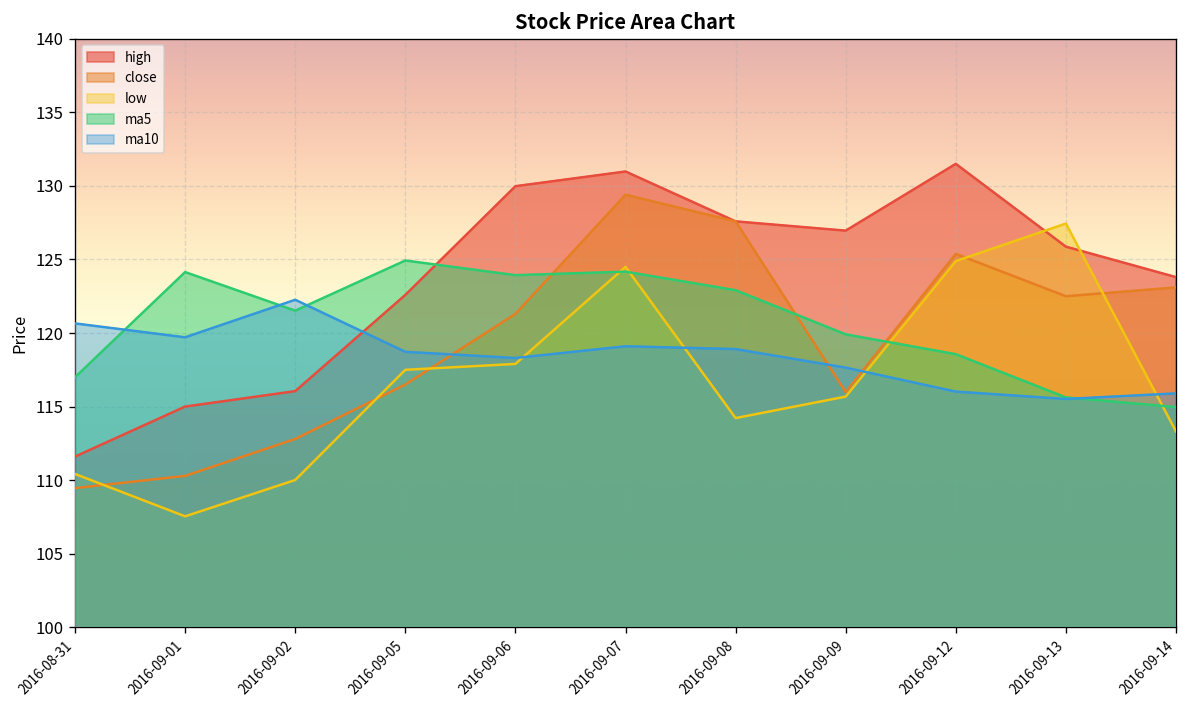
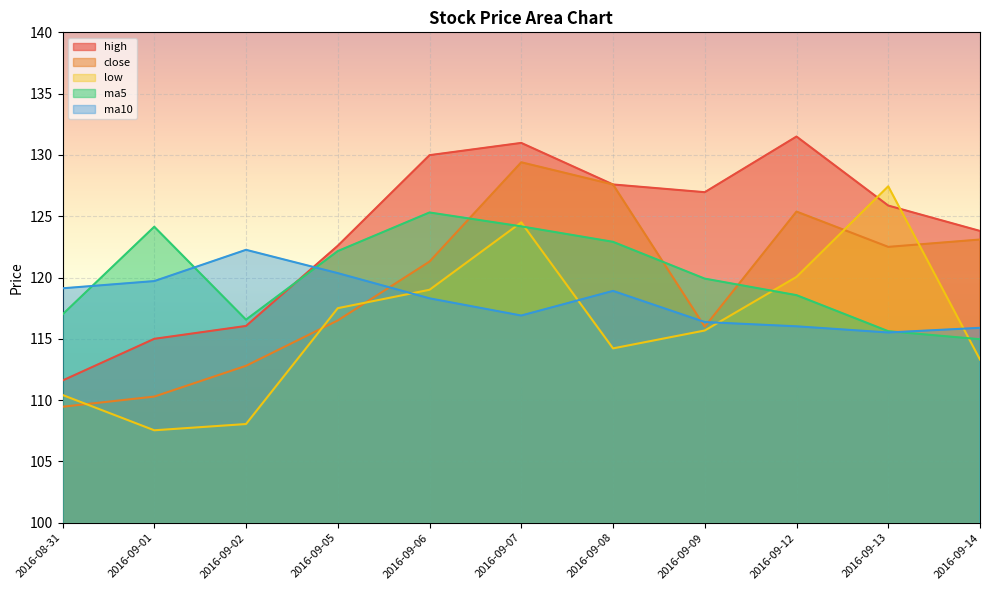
  {
    "low": {
      "2016-08-31": 110.4,
      "2016-09-01": 107.5,
-     "2016-09-02": 110.0,
+     "2016-09-02": 108.1,
      "2016-09-05": 117.5,
-     "2016-09-06": 117.9,
+     "2016-09-06": 119.0,
      "2016-09-07": 124.5,
      "2016-09-08": 114.2,
      "2016-09-09": 115.7,
-     "2016-09-12": 124.9,
+     "2016-09-12": 120.1,
      "2016-09-13": 127.4,
      "2016-09-14": 113.3
    },
    "ma5": {
      "2016-08-31": 117.0,
      "2016-09-01": 124.1,
-     "2016-09-02": 121.5,
-     "2016-09-05": 124.9,
-     "2016-09-06": 123.9,
+     "2016-09-02": 116.6,
+     "2016-09-05": 122.2,
+     "2016-09-06": 125.3,
      "2016-09-07": 124.2,
      "2016-09-08": 122.9,
      "2016-09-09": 119.9,
      "2016-09-12": 118.6,
      "2016-09-14": 115.0
    },
    "ma10": {
-     "2016-08-31": 120.7,
+     "2016-08-31": 119.1,
      "2016-09-01": 119.7,
      "2016-09-02": 122.3,
-     "2016-09-05": 118.7,
+     "2016-09-05": 120.4,
      "2016-09-06": 118.3,
-     "2016-09-07": 119.1,
+     "2016-09-07": 116.9,
      "2016-09-08": 118.9,
-     "2016-09-09": 117.6,
+     "2016-09-09": 116.4,
      "2016-09-12": 116.0,
      "2016-09-14": 115.9
    }
  }
